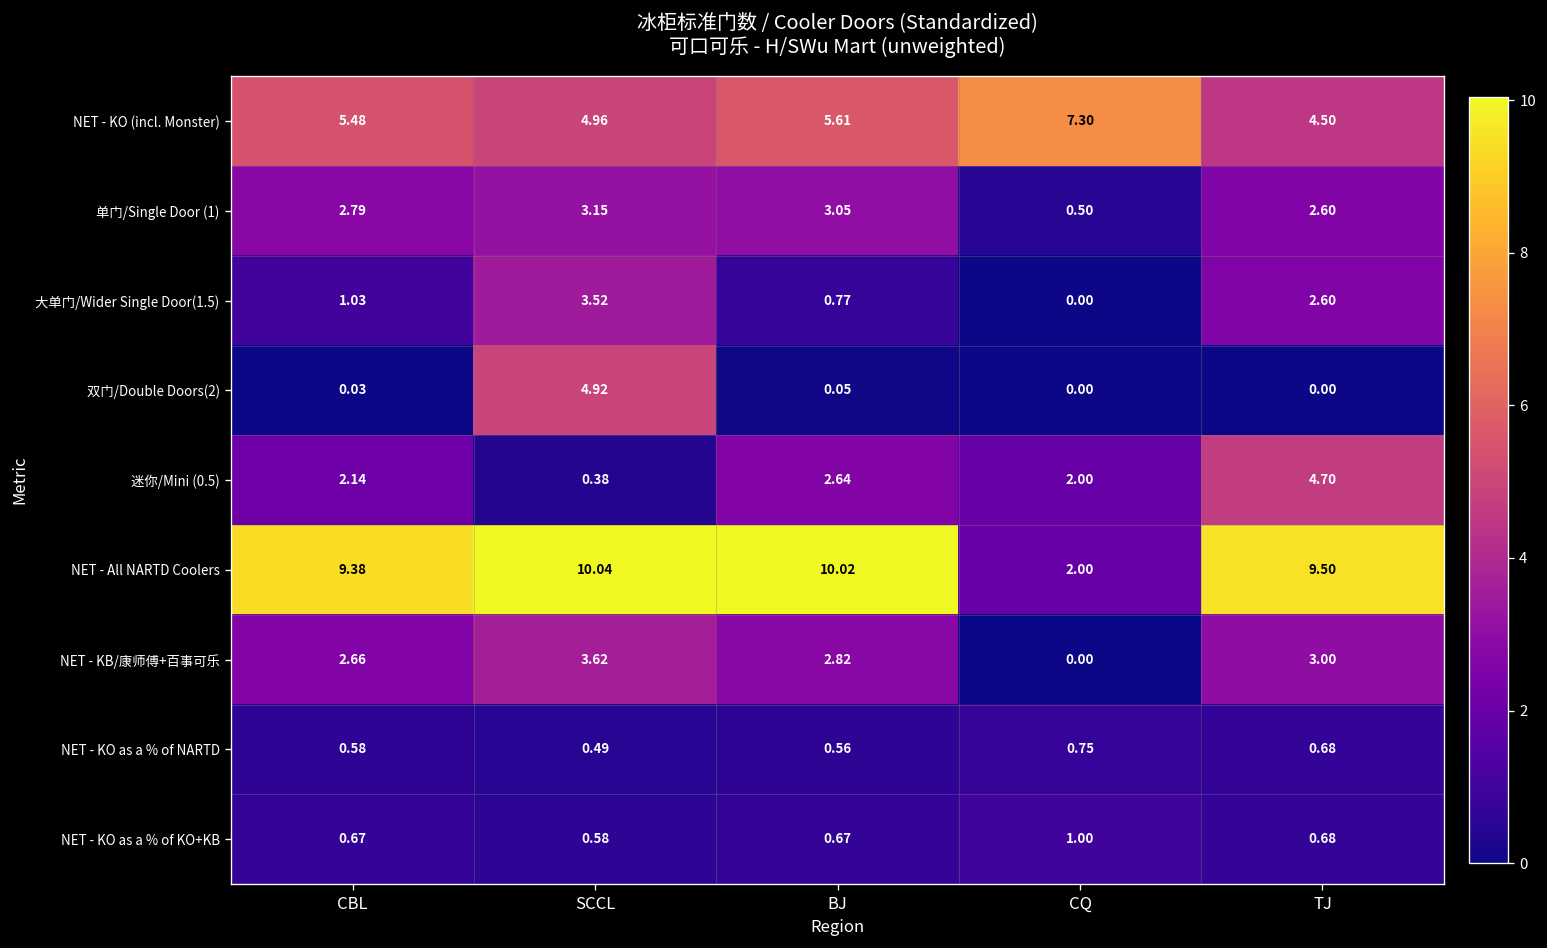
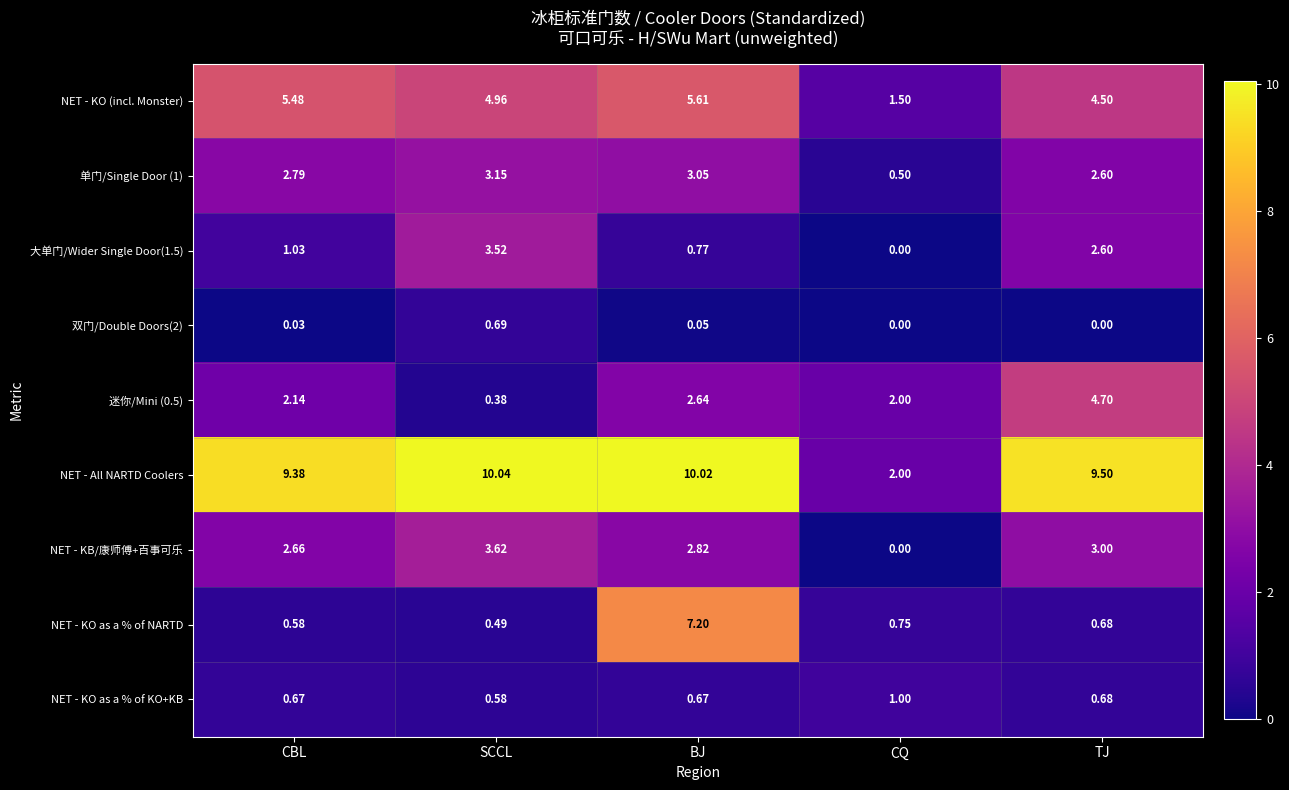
  {
    "NET - KO (incl. Monster)": {
      "CBL": 5.48,
      "SCCL": 4.96,
      "BJ": 5.61,
-     "CQ": 7.30,
+     "CQ": 1.50,
      "TJ": 4.50
    },
    "单门/Single Door (1)": {
      "CBL": 2.79,
      "SCCL": 3.15,
      "BJ": 3.05,
      "CQ": 0.50,
      "TJ": 2.60
    },
    "大单门/Wider Single Door(1.5)": {
      "CBL": 1.03,
      "SCCL": 3.52,
      "BJ": 0.77,
      "CQ": 0.00,
      "TJ": 2.60
    },
    "双门/Double Doors(2)": {
      "CBL": 0.03,
-     "SCCL": 4.92,
+     "SCCL": 0.69,
      "BJ": 0.05,
      "CQ": 0.00,
      "TJ": 0.00
    },
    "迷你/Mini (0.5)": {
      "CBL": 2.14,
      "SCCL": 0.38,
      "BJ": 2.64,
      "CQ": 2.00,
      "TJ": 4.70
    },
    "NET - All NARTD Coolers": {
      "CBL": 9.38,
      "SCCL": 10.04,
      "BJ": 10.02,
      "CQ": 2.00,
      "TJ": 9.50
    },
    "NET - KB/康师傅+百事可乐": {
      "CBL": 2.66,
      "SCCL": 3.62,
      "BJ": 2.82,
      "CQ": 0.00,
      "TJ": 3.00
    },
    "NET - KO as a % of NARTD": {
      "CBL": 0.58,
      "SCCL": 0.49,
-     "BJ": 0.56,
+     "BJ": 7.20,
      "CQ": 0.75,
      "TJ": 0.68
    },
    "NET - KO as a % of KO+KB": {
      "CBL": 0.67,
      "SCCL": 0.58,
      "BJ": 0.67,
      "CQ": 1.00,
      "TJ": 0.68
    }
  }
